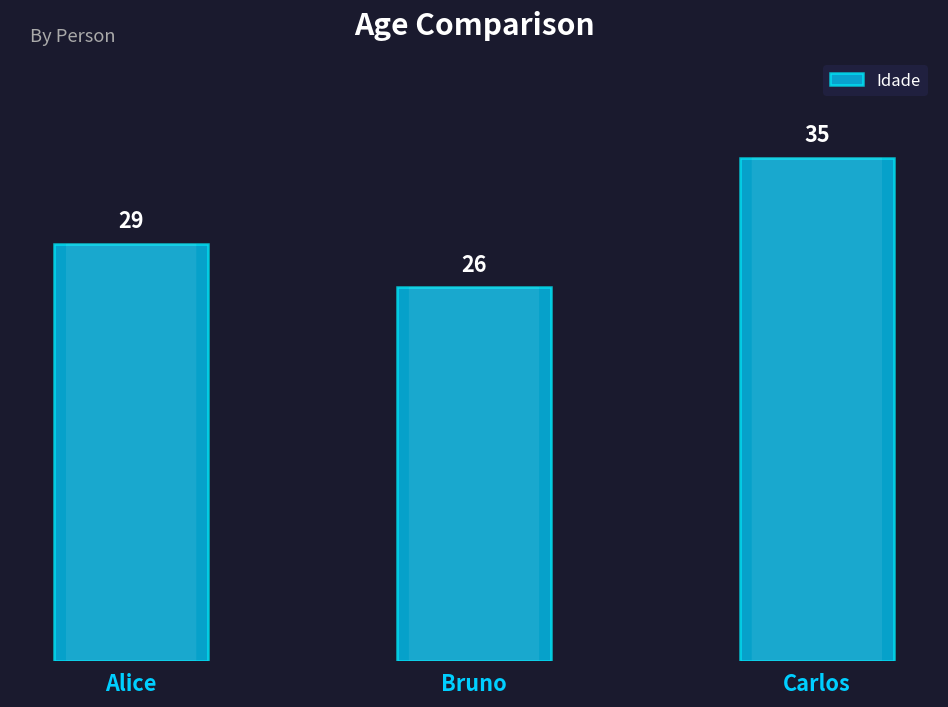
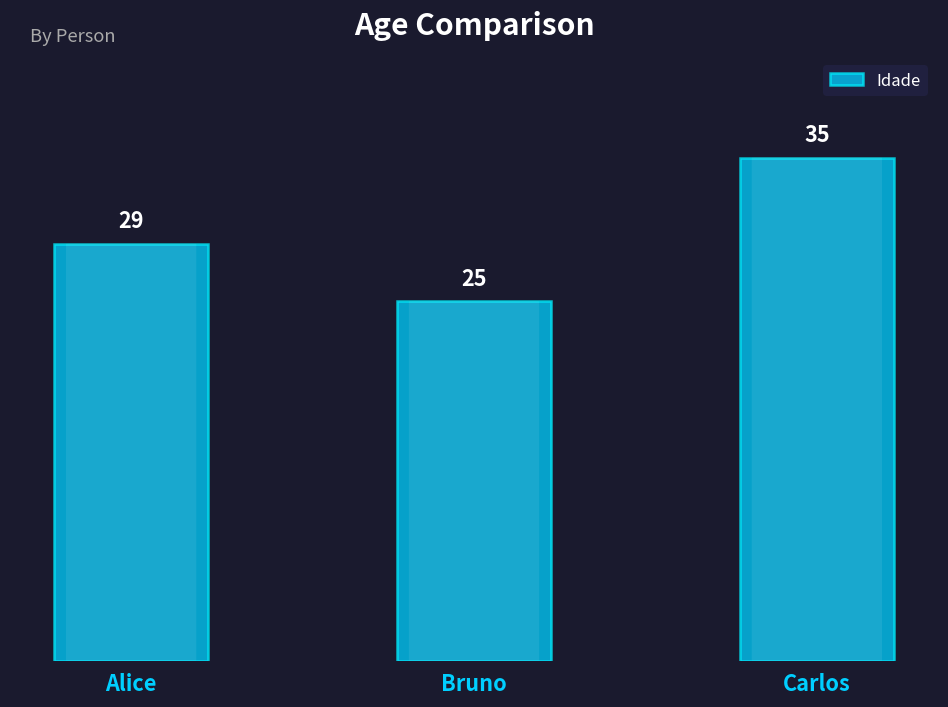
  {
    "Alice": 29,
-   "Bruno": 26,
+   "Bruno": 25,
    "Carlos": 35
  }
